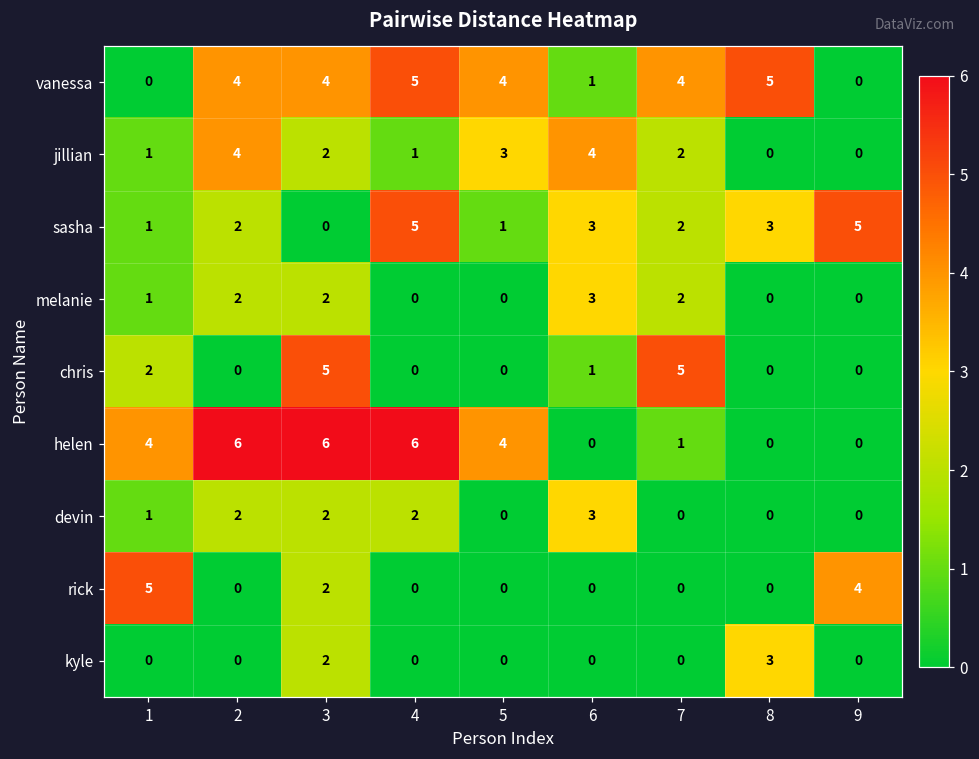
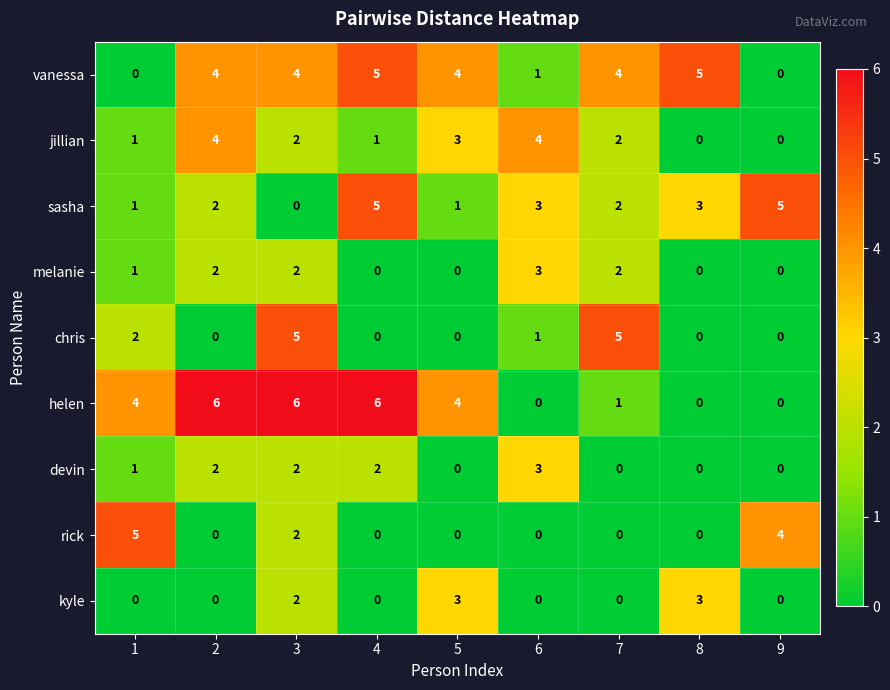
  {
    "vanessa": {
      "1": 0,
      "2": 4,
      "3": 4,
      "4": 5,
      "5": 4,
      "6": 1,
      "7": 4,
      "8": 5,
      "9": 0
    },
    "jillian": {
      "1": 1,
      "2": 4,
      "3": 2,
      "4": 1,
      "5": 3,
      "6": 4,
      "7": 2,
      "8": 0,
      "9": 0
    },
    "sasha": {
      "1": 1,
      "2": 2,
      "3": 0,
      "4": 5,
      "5": 1,
      "6": 3,
      "7": 2,
      "8": 3,
      "9": 5
    },
    "melanie": {
      "1": 1,
      "2": 2,
      "3": 2,
      "4": 0,
      "5": 0,
      "6": 3,
      "7": 2,
      "8": 0,
      "9": 0
    },
    "chris": {
      "1": 2,
      "2": 0,
      "3": 5,
      "4": 0,
      "5": 0,
      "6": 1,
      "7": 5,
      "8": 0,
      "9": 0
    },
    "helen": {
      "1": 4,
      "2": 6,
      "3": 6,
      "4": 6,
      "5": 4,
      "6": 0,
      "7": 1,
      "8": 0,
      "9": 0
    },
    "devin": {
      "1": 1,
      "2": 2,
      "3": 2,
      "4": 2,
      "5": 0,
      "6": 3,
      "7": 0,
      "8": 0,
      "9": 0
    },
    "rick": {
      "1": 5,
      "2": 0,
      "3": 2,
      "4": 0,
      "5": 0,
      "6": 0,
      "7": 0,
      "8": 0,
      "9": 4
    },
    "kyle": {
      "1": 0,
      "2": 0,
      "3": 2,
      "4": 0,
-     "5": 0,
+     "5": 3,
      "6": 0,
      "7": 0,
      "8": 3,
      "9": 0
    }
  }
